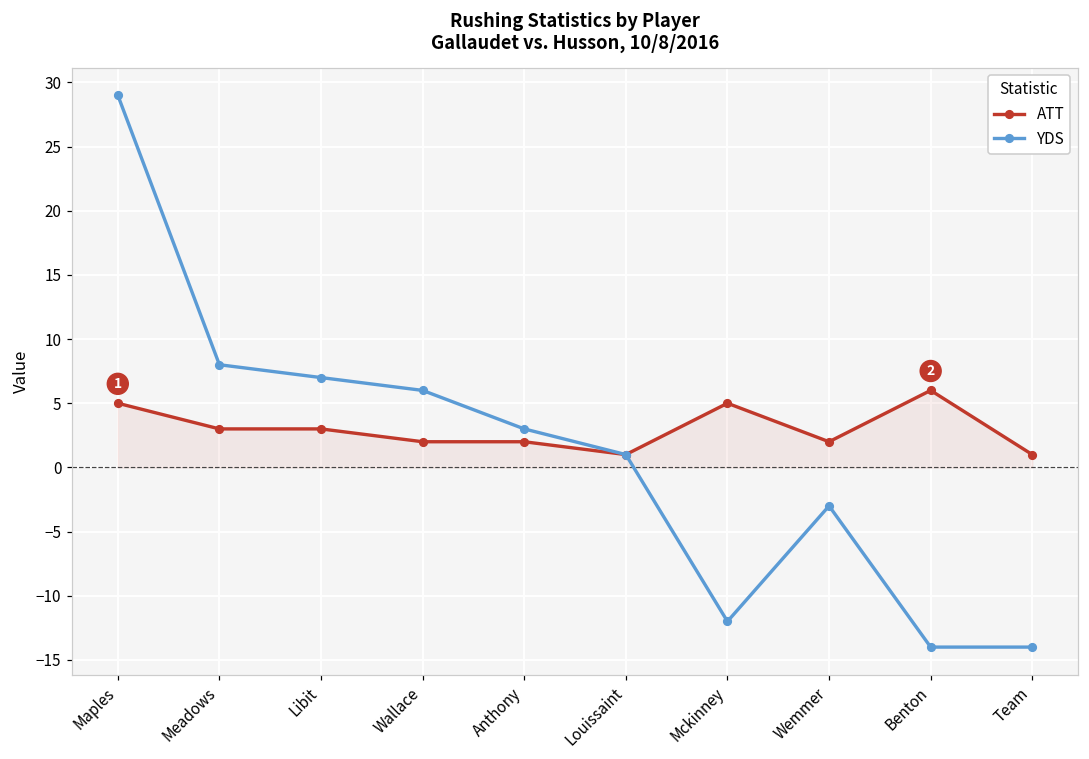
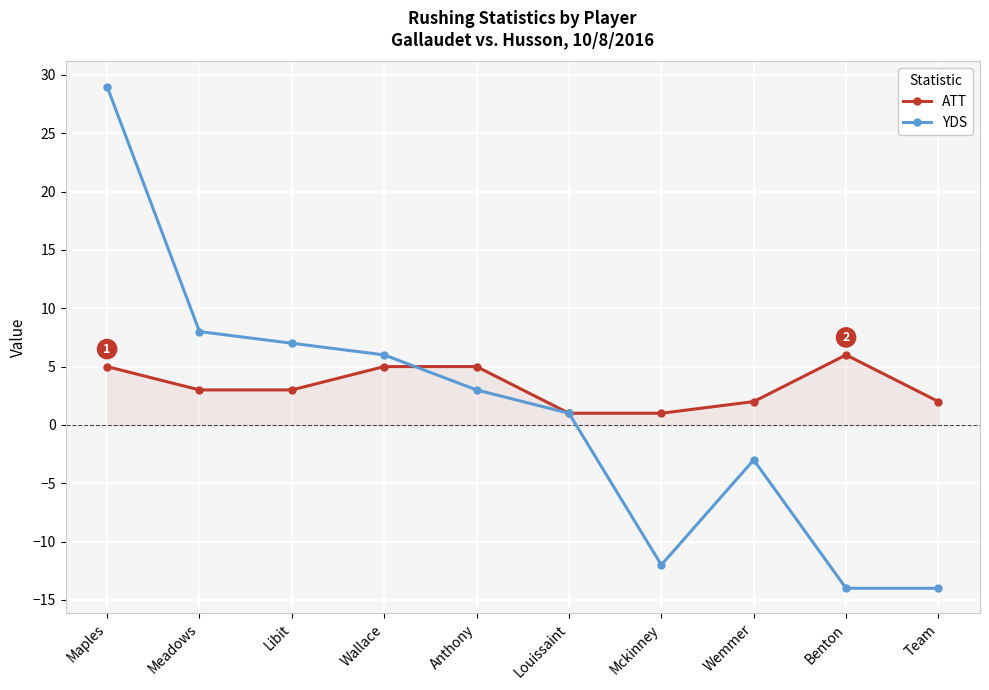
  {
    "ATT": {
      "Meadows": 3,
      "Libit": 3,
-     "Wallace": 2,
-     "Anthony": 2,
-     "Mckinney": 5,
+     "Wallace": 5,
+     "Anthony": 5,
+     "Mckinney": 1,
      "Wemmer": 2,
-     "Team": 1
+     "Team": 2
    },
    "YDS": {
      "Maples": 29,
      "Meadows": 8,
      "Libit": 7,
      "Wallace": 6,
      "Anthony": 3,
      "Mckinney": -12,
      "Wemmer": -3,
      "Benton": -14,
      "Team": -14
    }
  }
